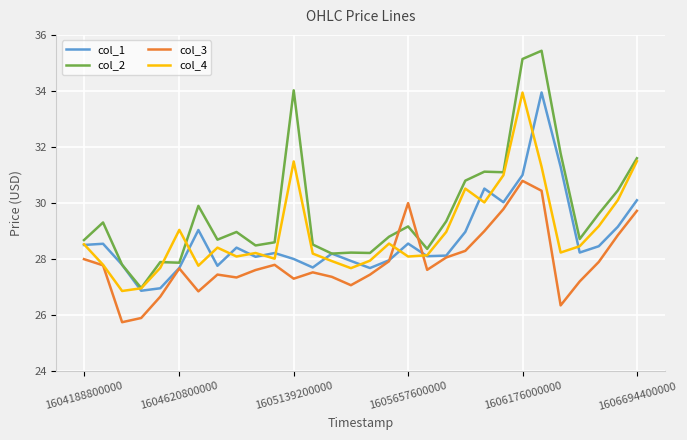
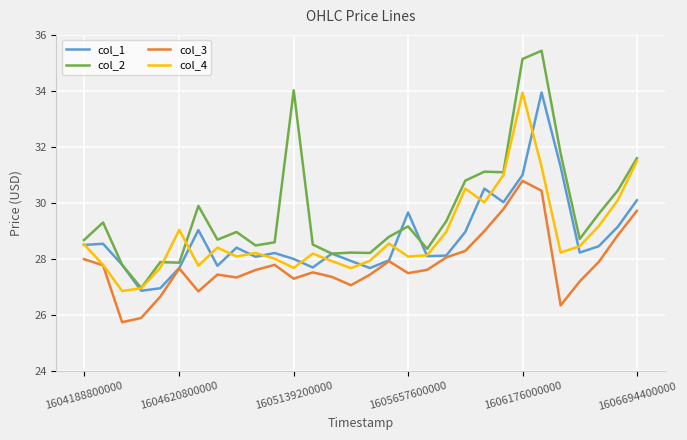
  {
    "col_1": {
      "1605139200000": 28.0,
-     "1605657600000": 28.6,
+     "1605657600000": 29.7,
      "1606176000000": 31.0,
      "1606694400000": 30.1
    },
    "col_2": {
      "1604188800000": 28.7,
      "1604620800000": 27.9,
      "1605139200000": 34.0,
      "1605657600000": 29.2,
      "1606176000000": 35.1,
      "1606694400000": 31.6
    },
    "col_3": {
      "1604188800000": 28.0,
      "1605139200000": 27.3,
-     "1605657600000": 30.0,
+     "1605657600000": 27.5,
      "1606176000000": 30.8,
      "1606694400000": 29.7
    },
    "col_4": {
      "1604620800000": 29.0,
-     "1605139200000": 31.5,
+     "1605139200000": 27.7,
      "1605657600000": 28.1,
      "1606176000000": 33.9,
      "1606694400000": 31.5
    }
  }
